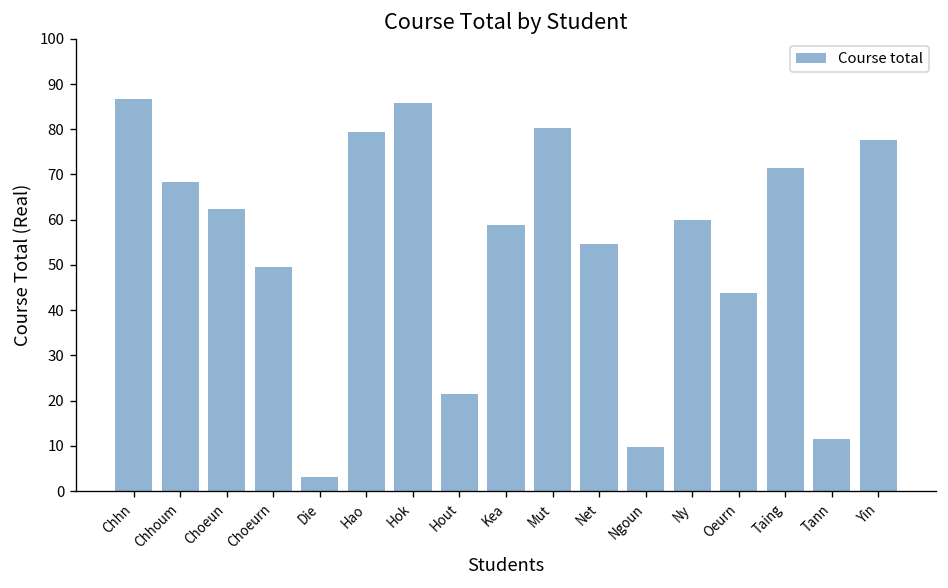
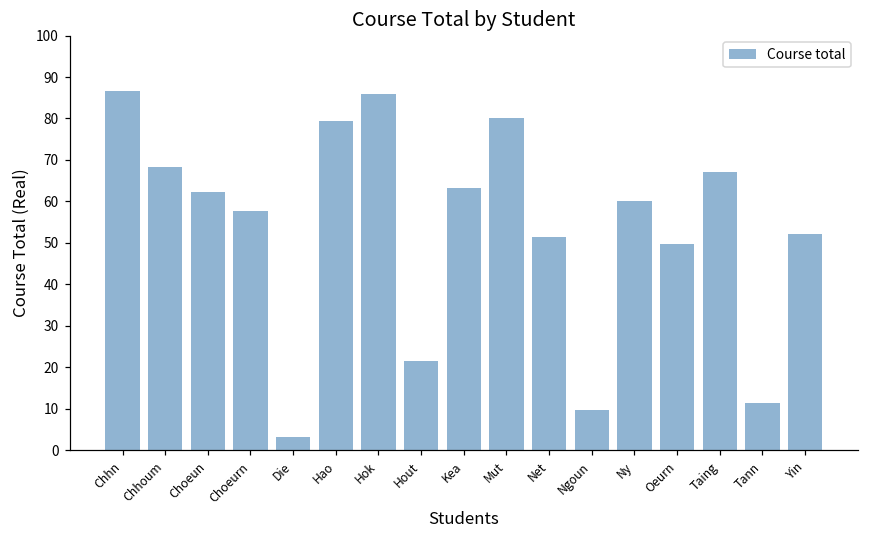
  {
    "Chhn": 87,
    "Chhoum": 68,
    "Choeun": 62,
-   "Choeurn": 50,
+   "Choeurn": 58,
    "Die": 3,
    "Hao": 79,
    "Hok": 86,
    "Hout": 22,
-   "Kea": 59,
+   "Kea": 63,
    "Mut": 80,
-   "Net": 55,
+   "Net": 51,
    "Ngoun": 10,
    "Ny": 60,
-   "Oeurn": 44,
-   "Taing": 72,
+   "Oeurn": 50,
+   "Taing": 67,
    "Tann": 11,
-   "Yin": 78
+   "Yin": 52
  }
